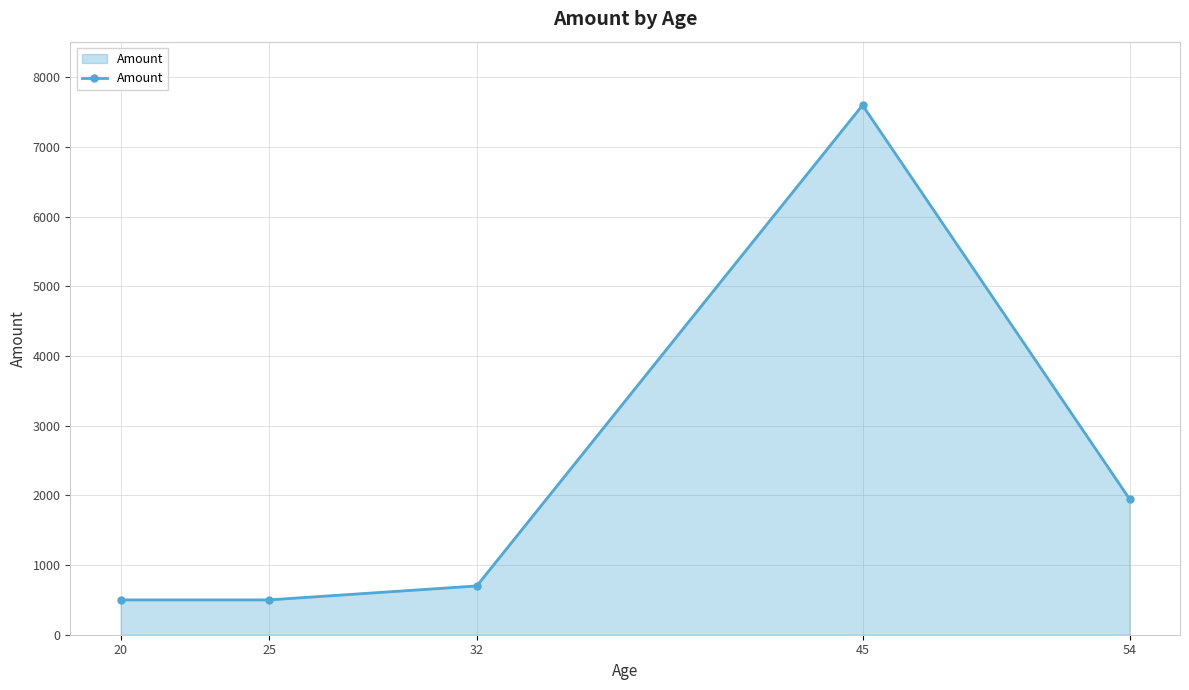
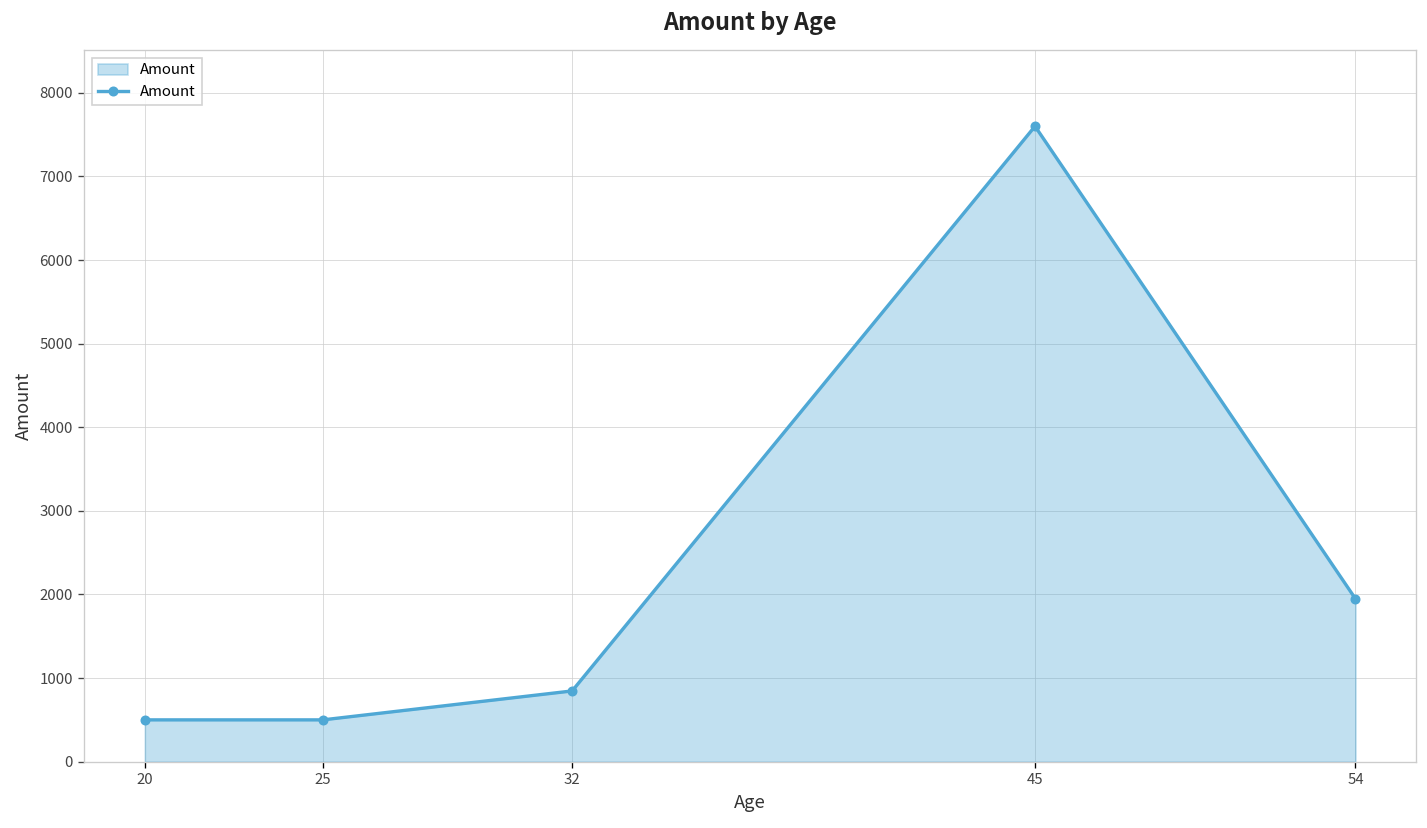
  {
    "20": 500,
    "25": 500,
-   "32": 700,
+   "32": 800,
    "45": 7600,
    "54": 1900
  }
